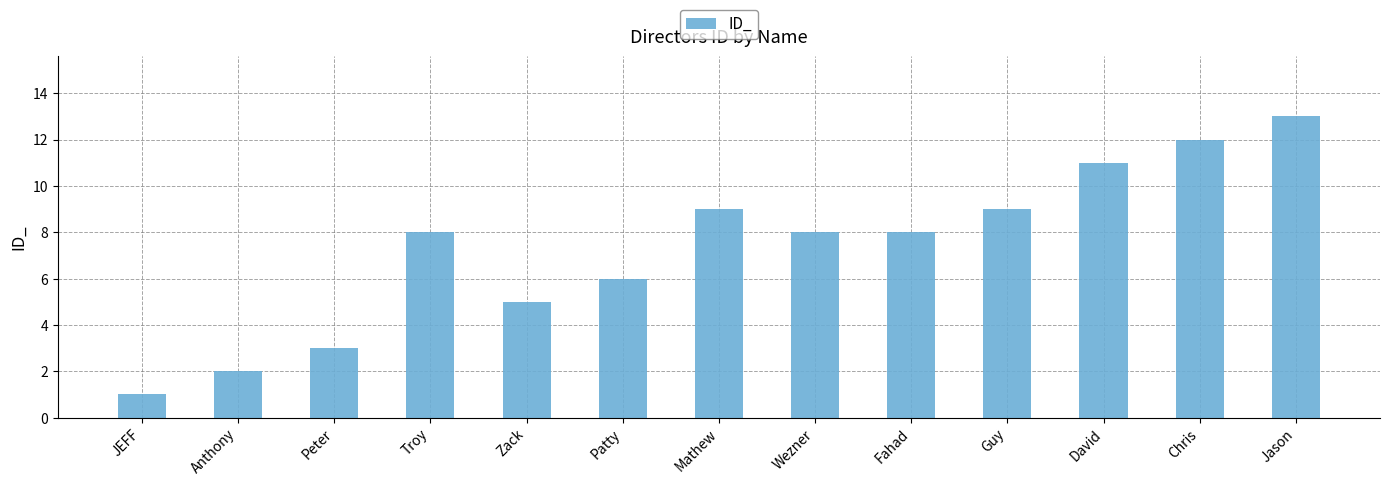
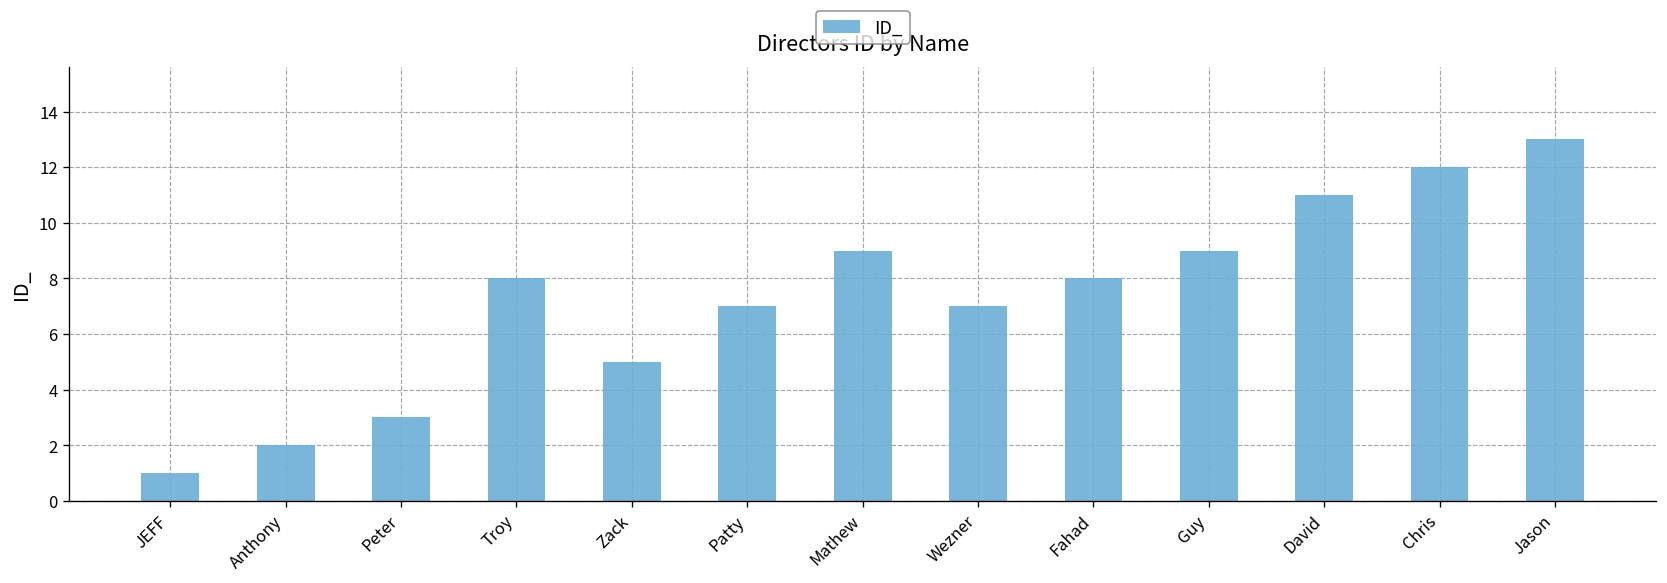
  {
    "JEFF": 1,
    "Anthony": 2,
    "Peter": 3,
    "Troy": 8,
    "Zack": 5,
-   "Patty": 6,
+   "Patty": 7,
    "Mathew": 9,
-   "Wezner": 8,
+   "Wezner": 7,
    "Fahad": 8,
    "Guy": 9,
    "David": 11,
    "Chris": 12,
    "Jason": 13
  }
